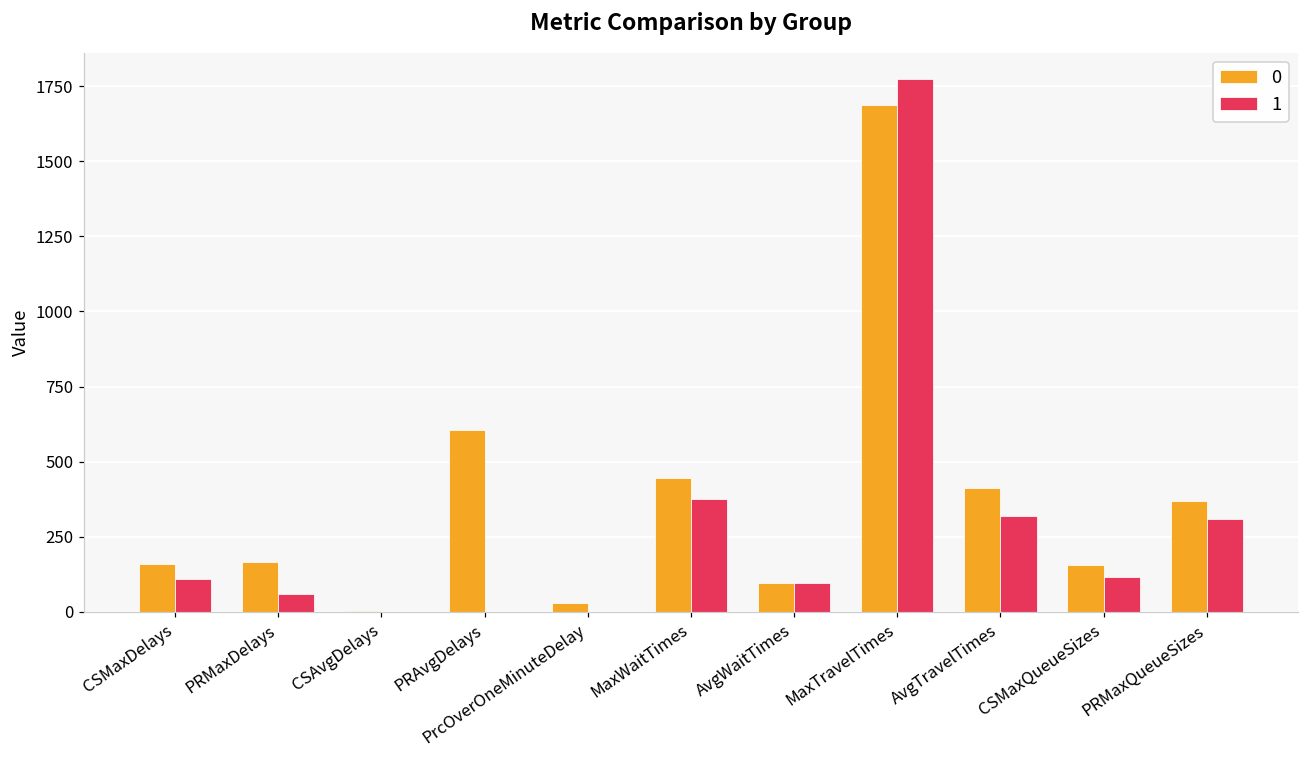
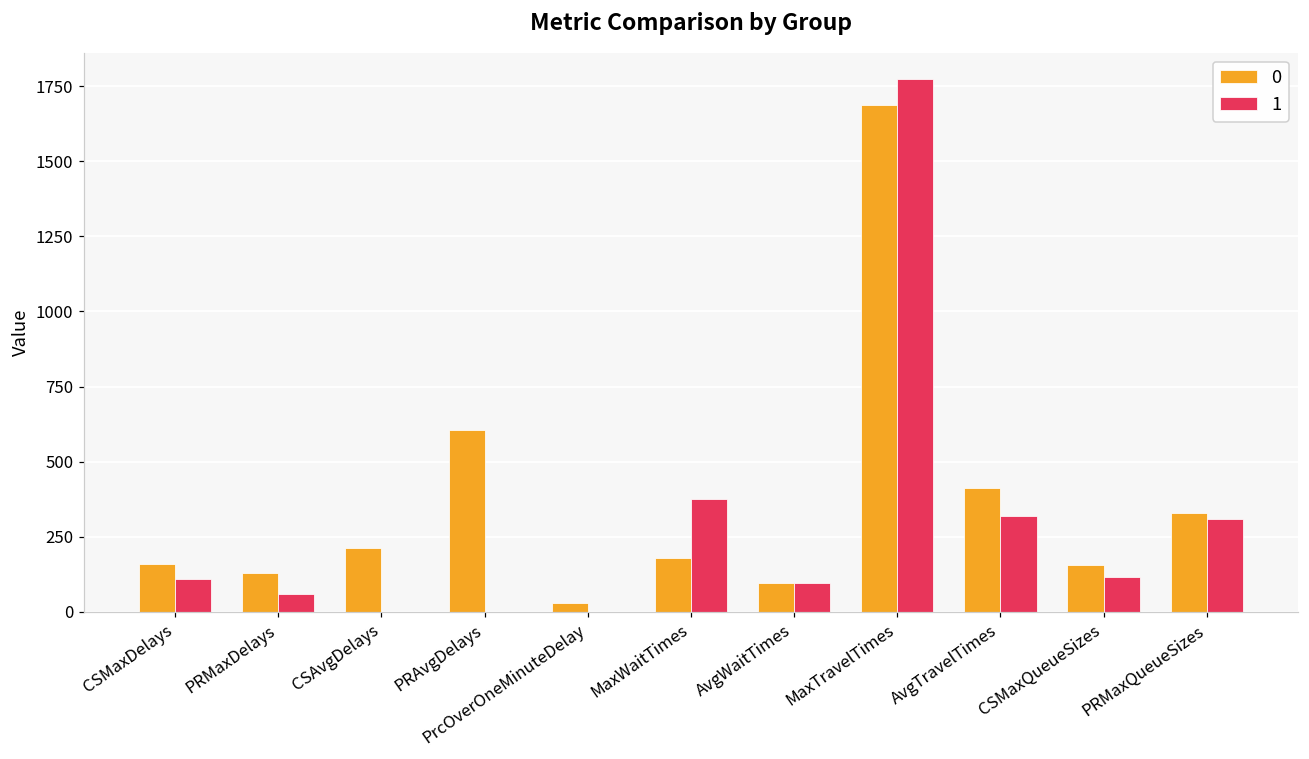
  {
    "0": {
      "CSMaxDelays": 160,
-     "PRMaxDelays": 170,
-     "CSAvgDelays": 0,
+     "PRMaxDelays": 130,
+     "CSAvgDelays": 210,
      "PRAvgDelays": 600,
      "PrcOverOneMinuteDelay": 30,
-     "MaxWaitTimes": 440,
+     "MaxWaitTimes": 180,
      "AvgWaitTimes": 100,
      "MaxTravelTimes": 1690,
      "AvgTravelTimes": 410,
      "CSMaxQueueSizes": 150,
-     "PRMaxQueueSizes": 370
+     "PRMaxQueueSizes": 330
    },
    "1": {
      "CSMaxDelays": 110,
      "PRMaxDelays": 60,
      "MaxWaitTimes": 380,
      "AvgWaitTimes": 100,
      "MaxTravelTimes": 1770,
      "AvgTravelTimes": 320,
      "CSMaxQueueSizes": 110,
      "PRMaxQueueSizes": 310
    }
  }
